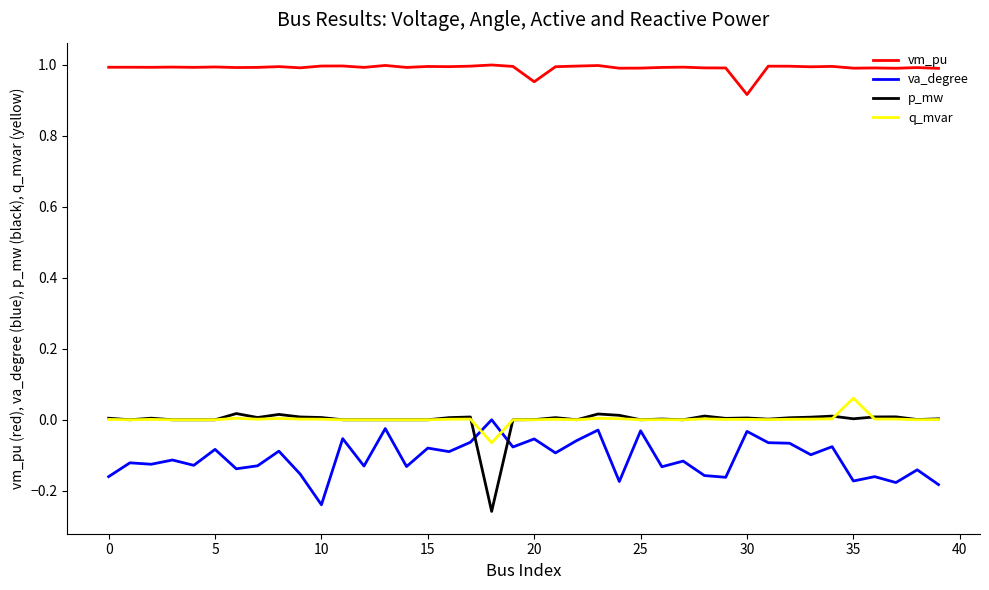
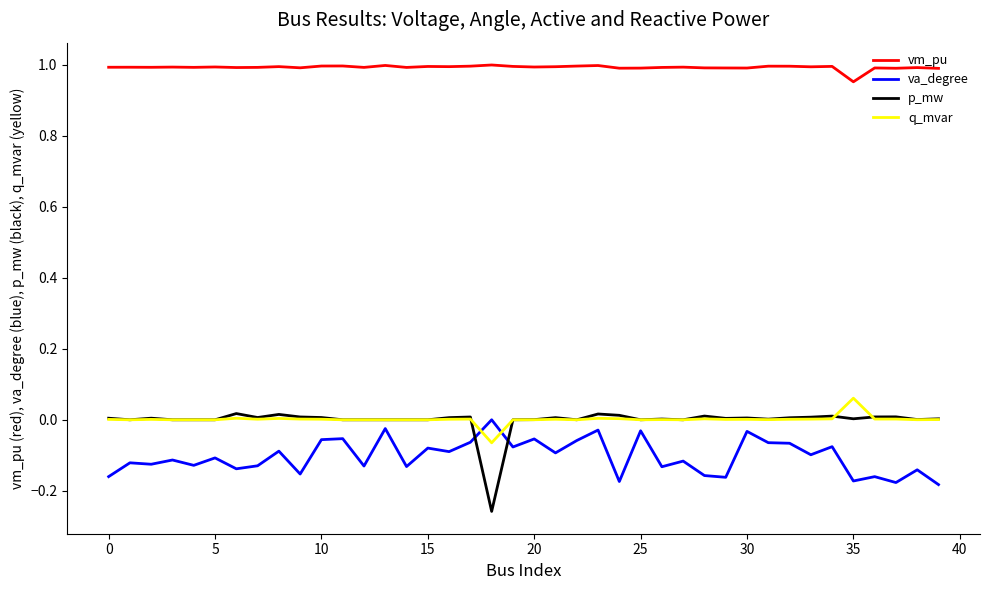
  {
    "vm_pu": {
      "0": 0.99,
      "5": 0.99,
      "10": 1.00,
      "15": 1.00,
-     "20": 0.95,
+     "20": 0.99,
      "25": 0.99,
-     "30": 0.92,
-     "35": 0.99
+     "30": 0.99,
+     "35": 0.95
    },
    "va_degree": {
      "0": -0.16,
-     "5": -0.08,
-     "10": -0.24,
+     "5": -0.11,
+     "10": -0.06,
      "15": -0.08,
      "20": -0.05,
      "25": -0.03,
      "30": -0.03,
      "35": -0.17
    },
    "p_mw": {
      "35": 0.00
    },
    "q_mvar": {
      "35": 0.06
    }
  }
